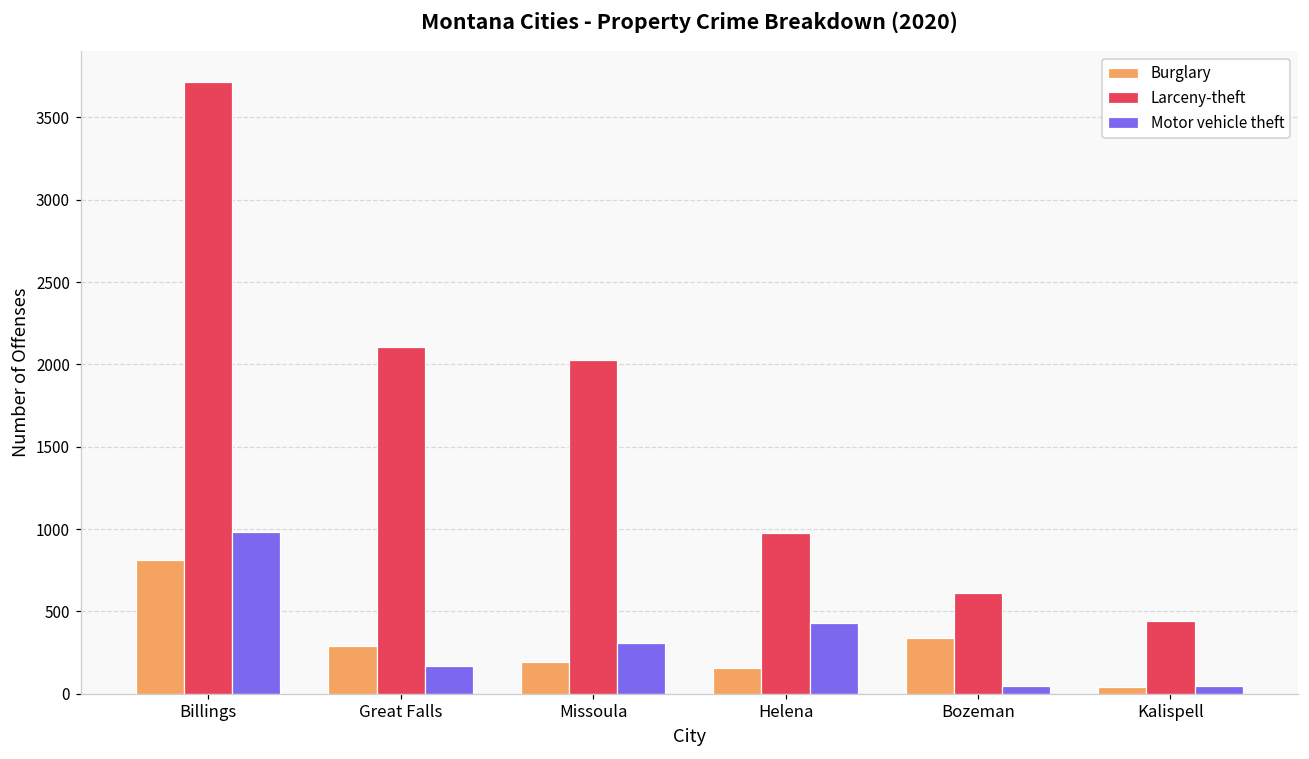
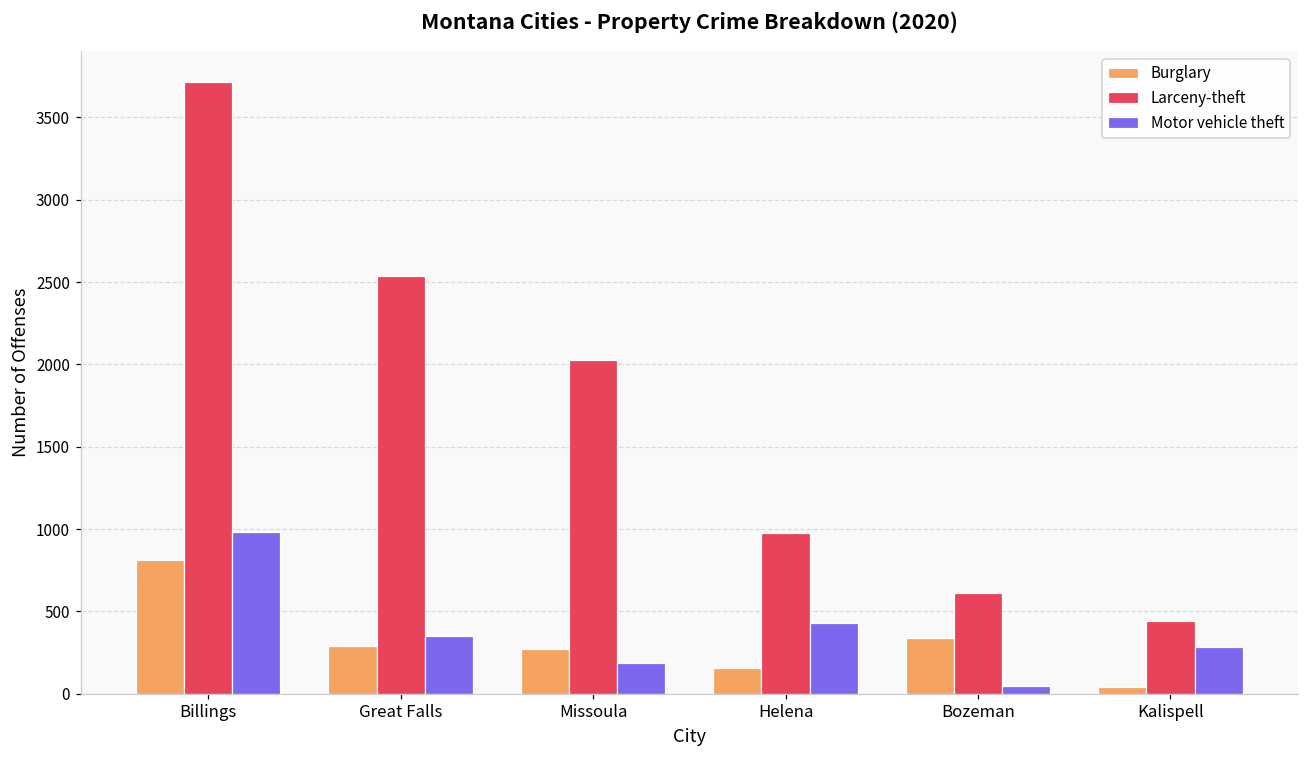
  {
    "Burglary": {
      "Billings": 810,
      "Great Falls": 290,
-     "Missoula": 200,
+     "Missoula": 270,
      "Helena": 160,
      "Bozeman": 340,
      "Kalispell": 40
    },
    "Larceny-theft": {
      "Billings": 3720,
-     "Great Falls": 2110,
+     "Great Falls": 2540,
      "Missoula": 2030,
      "Helena": 970,
      "Bozeman": 610,
      "Kalispell": 440
    },
    "Motor vehicle theft": {
      "Billings": 980,
-     "Great Falls": 170,
-     "Missoula": 310,
+     "Great Falls": 350,
+     "Missoula": 190,
      "Helena": 430,
      "Bozeman": 50,
-     "Kalispell": 50
+     "Kalispell": 280
    }
  }
